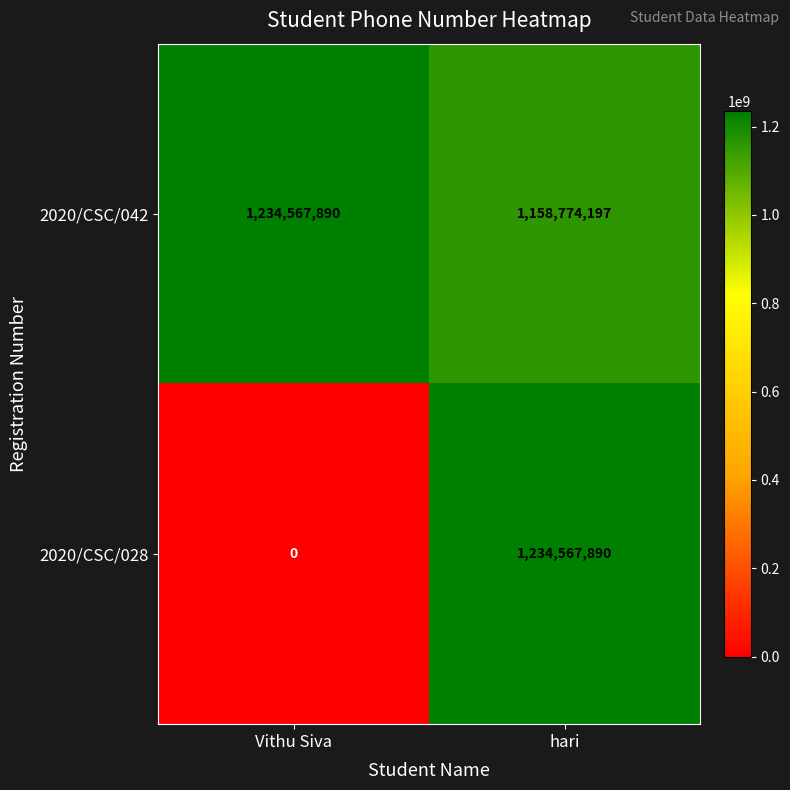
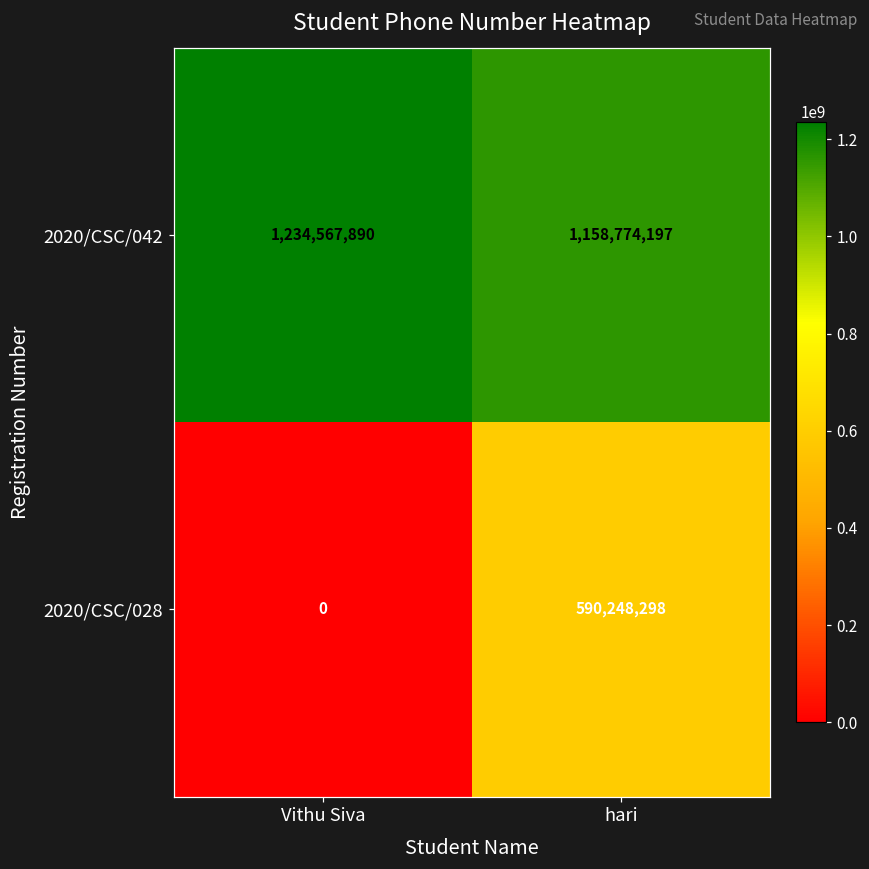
  {
    "2020/CSC/042": {
      "Vithu Siva": "1,234,567,890",
      "hari": "1,158,774,197"
    },
    "2020/CSC/028": {
      "Vithu Siva": "0",
-     "hari": "1,234,567,890"
+     "hari": "590,248,298"
    }
  }
